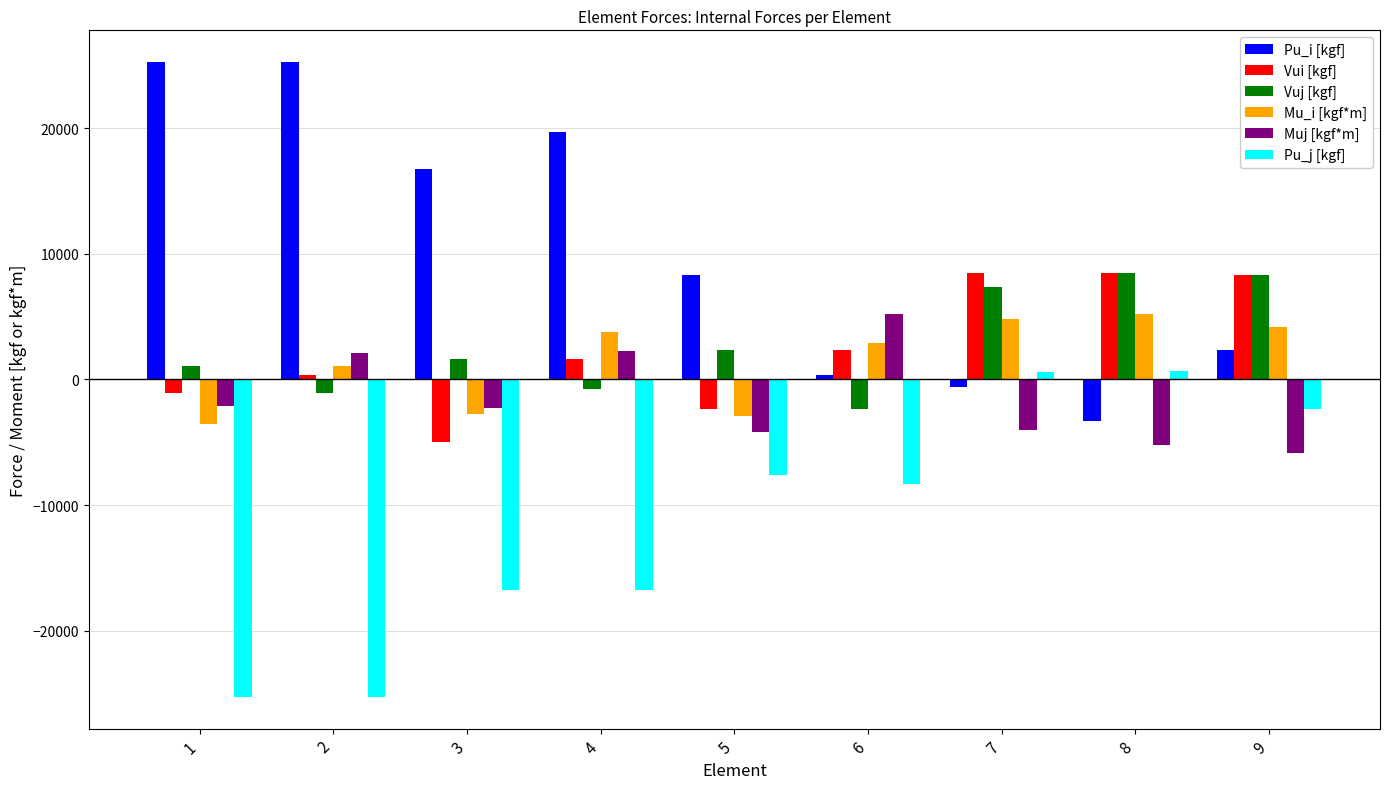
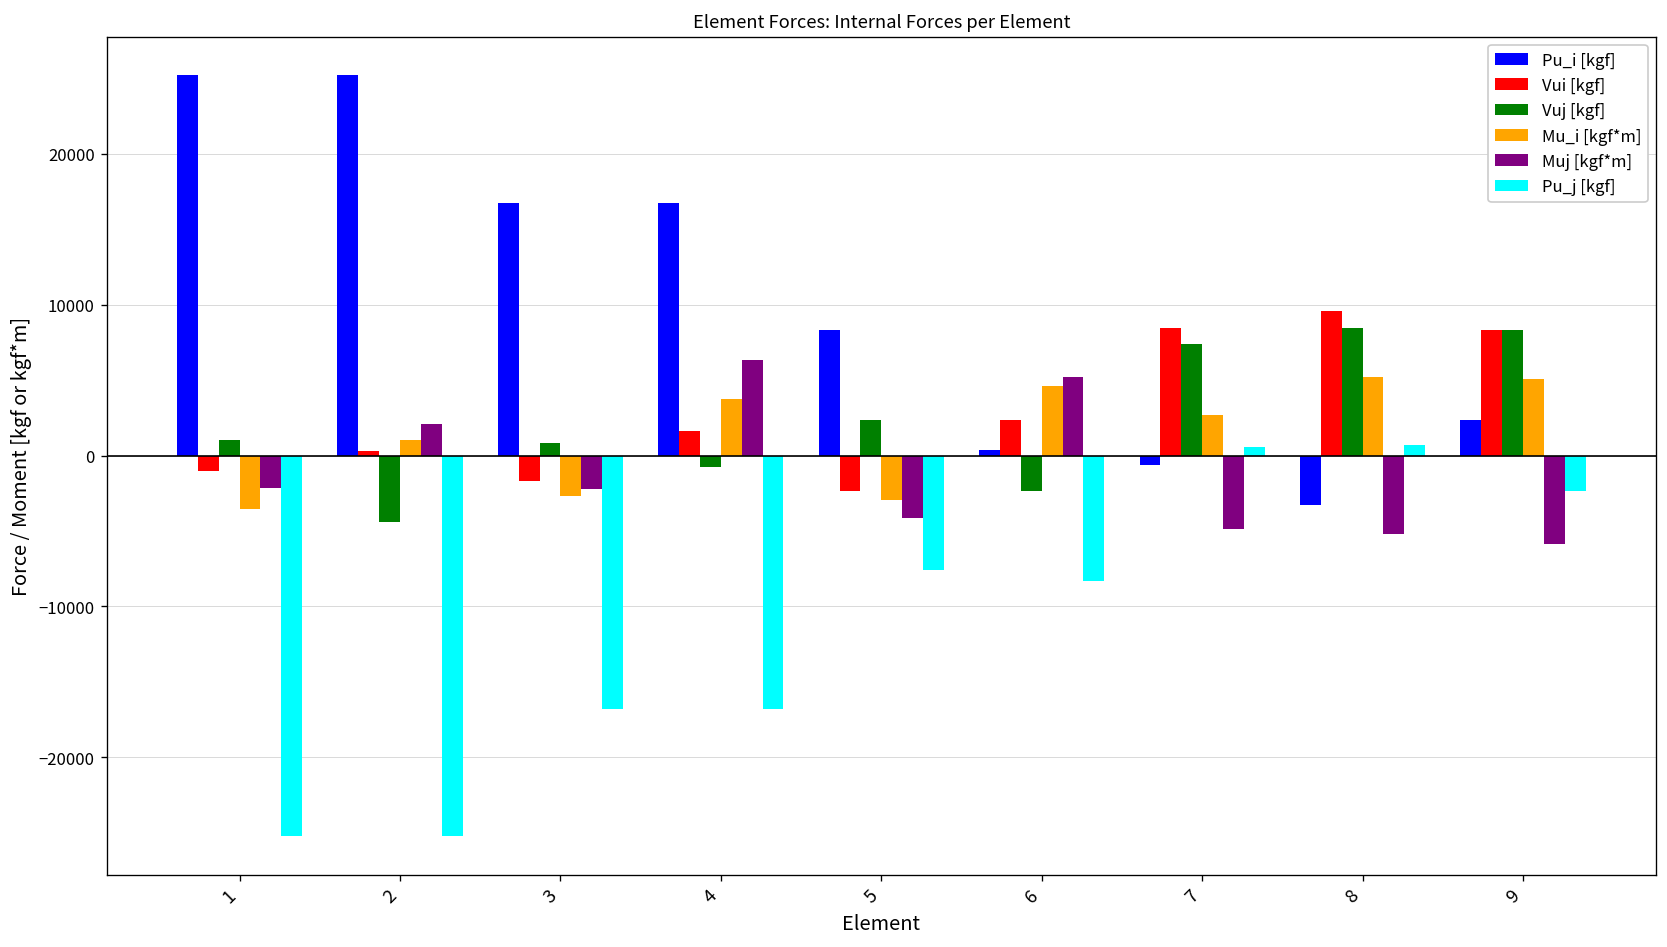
  {
    "Pu_i [kgf]": {
      "1": 25300,
      "2": 25300,
      "3": 16800,
-     "4": 19700,
+     "4": 16800,
      "5": 8300,
      "6": 400,
      "7": -600,
      "8": -3300,
      "9": 2400
    },
    "Vui [kgf]": {
      "1": -1100,
      "2": 300,
-     "3": -5000,
+     "3": -1700,
      "4": 1700,
      "5": -2400,
      "6": 2400,
      "7": 8500,
-     "8": 8500,
+     "8": 9600,
      "9": 8300
    },
    "Vuj [kgf]": {
      "1": 1100,
-     "2": -1100,
-     "3": 1700,
+     "2": -4400,
+     "3": 800,
      "4": -700,
      "5": 2400,
      "6": -2400,
      "7": 7400,
      "8": 8500,
      "9": 8300
    },
    "Mu_i [kgf*m]": {
      "1": -3500,
      "2": 1000,
      "3": -2700,
      "4": 3800,
      "5": -2900,
-     "6": 2900,
-     "7": 4800,
+     "6": 4600,
+     "7": 2700,
      "8": 5200,
-     "9": 4200
+     "9": 5100
    },
    "Muj [kgf*m]": {
      "1": -2100,
      "2": 2100,
      "3": -2300,
-     "4": 2300,
+     "4": 6300,
      "5": -4200,
      "6": 5200,
-     "7": -4000,
+     "7": -4800,
      "8": -5200,
      "9": -5800
    },
    "Pu_j [kgf]": {
      "1": -25300,
      "2": -25300,
      "3": -16800,
      "4": -16800,
      "5": -7600,
      "6": -8300,
      "7": 600,
      "8": 700,
      "9": -2400
    }
  }
